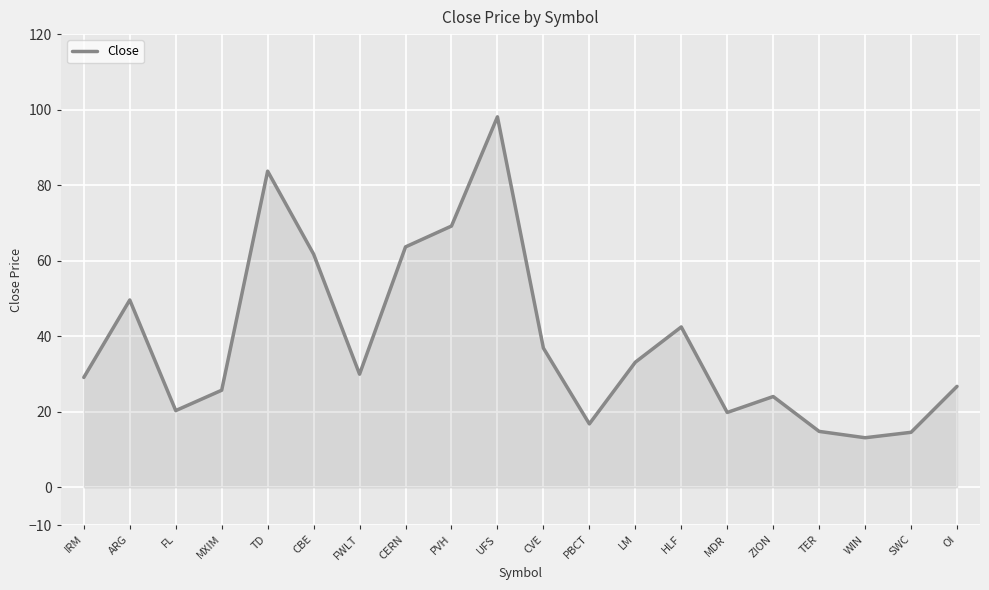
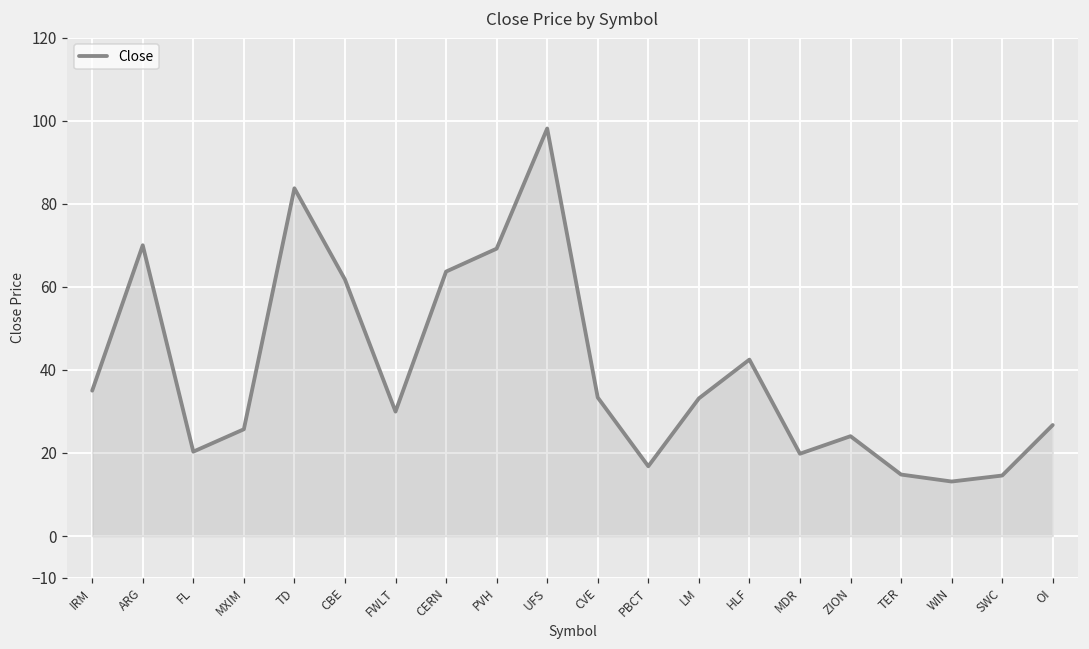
  {
-   "IRM": 29,
-   "ARG": 50,
+   "IRM": 35,
+   "ARG": 70,
    "FL": 20,
    "MXIM": 26,
    "TD": 84,
    "CBE": 62,
    "FWLT": 30,
    "CERN": 64,
    "PVH": 69,
    "UFS": 98,
-   "CVE": 37,
+   "CVE": 33,
    "PBCT": 17,
    "LM": 33,
    "HLF": 42,
    "MDR": 20,
    "ZION": 24,
    "TER": 15,
    "WIN": 13,
    "SWC": 15,
    "OI": 27
  }
